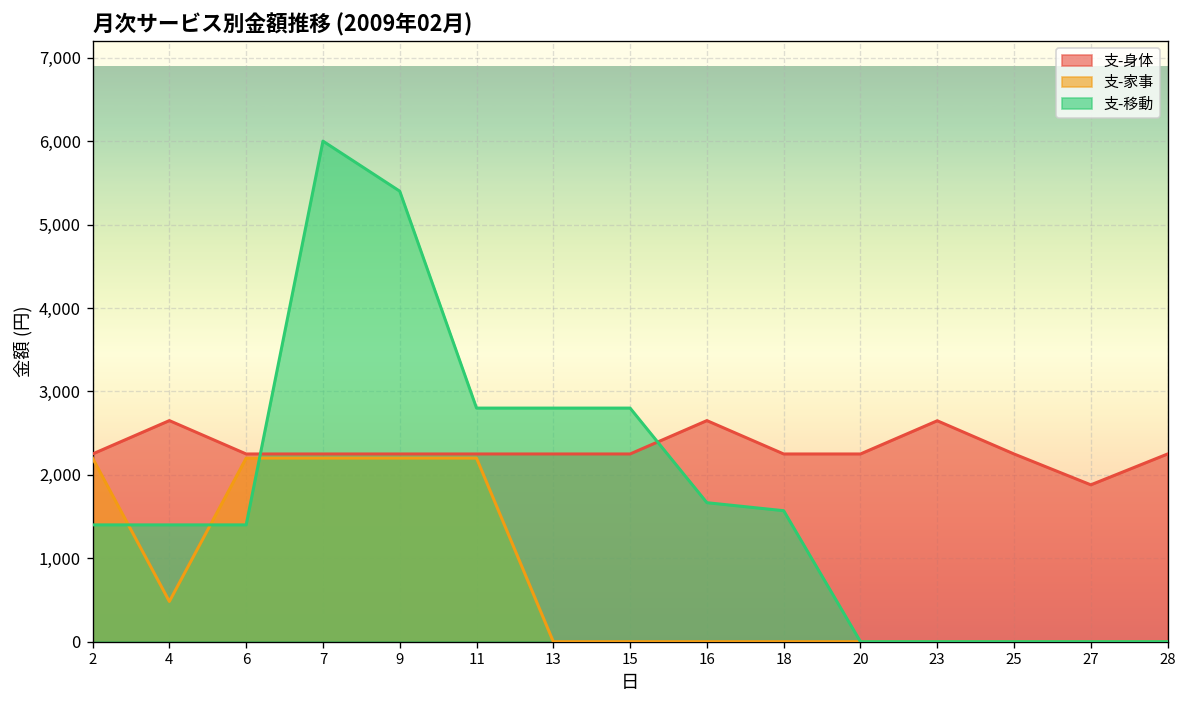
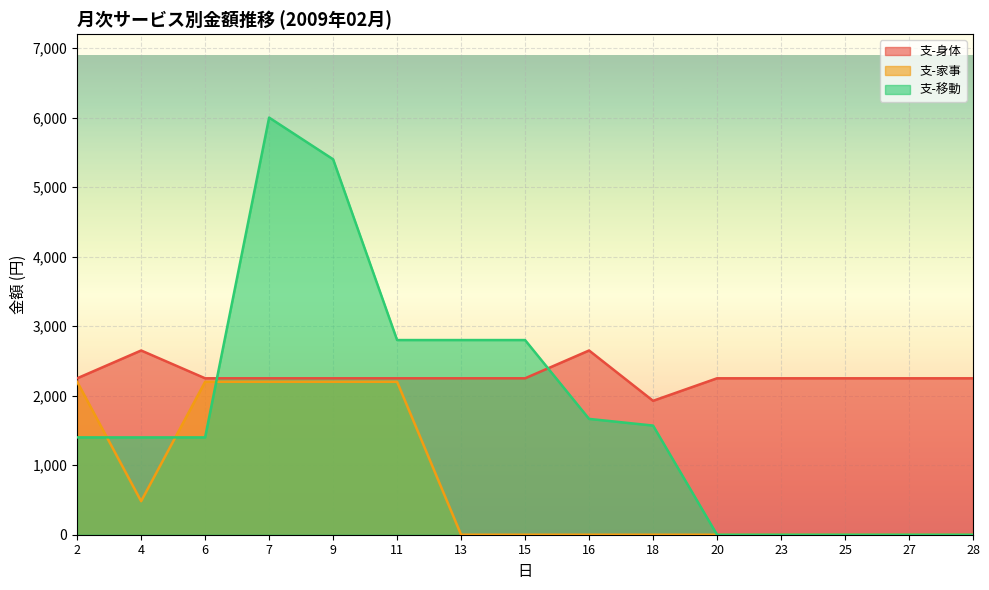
  {
    "支-身体": {
      "2": "2,300",
      "4": "2,700",
      "6": "2,300",
      "7": "2,300",
      "9": "2,300",
      "11": "2,300",
      "13": "2,300",
      "15": "2,300",
      "16": "2,700",
-     "18": "2,300",
+     "18": "1,900",
      "20": "2,300",
-     "23": "2,600",
+     "23": "2,300",
      "25": "2,300",
-     "27": "1,900",
+     "27": "2,300",
      "28": "2,300"
    },
    "支-家事": {
      "2": "2,200",
      "4": "500",
      "6": "2,200",
      "7": "2,200",
      "9": "2,200",
      "11": "2,200",
      "13": "0",
      "15": "0",
      "16": "0",
      "18": "0"
    },
    "支-移動": {
      "2": "1,400",
      "4": "1,400",
      "6": "1,400",
      "7": "6,000",
      "9": "5,400",
      "11": "2,800",
      "13": "2,800",
      "15": "2,800",
      "16": "1,700",
      "18": "1,600"
    }
  }
